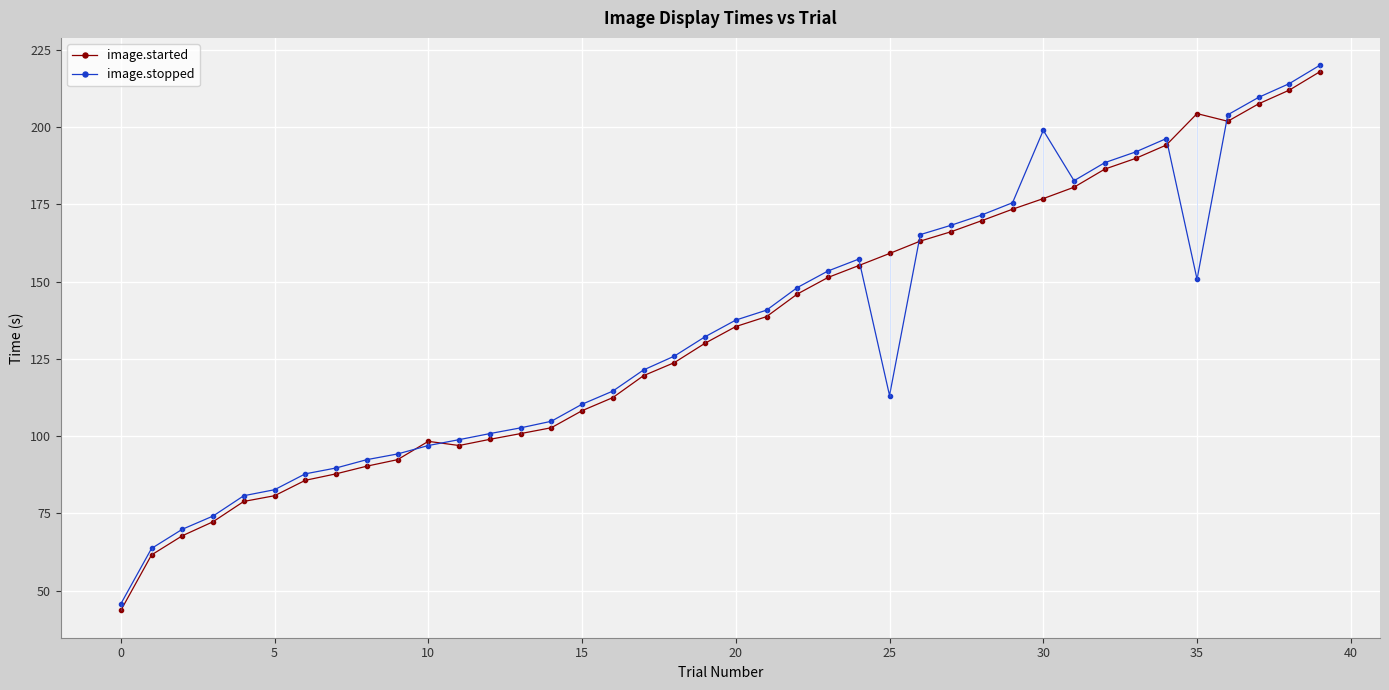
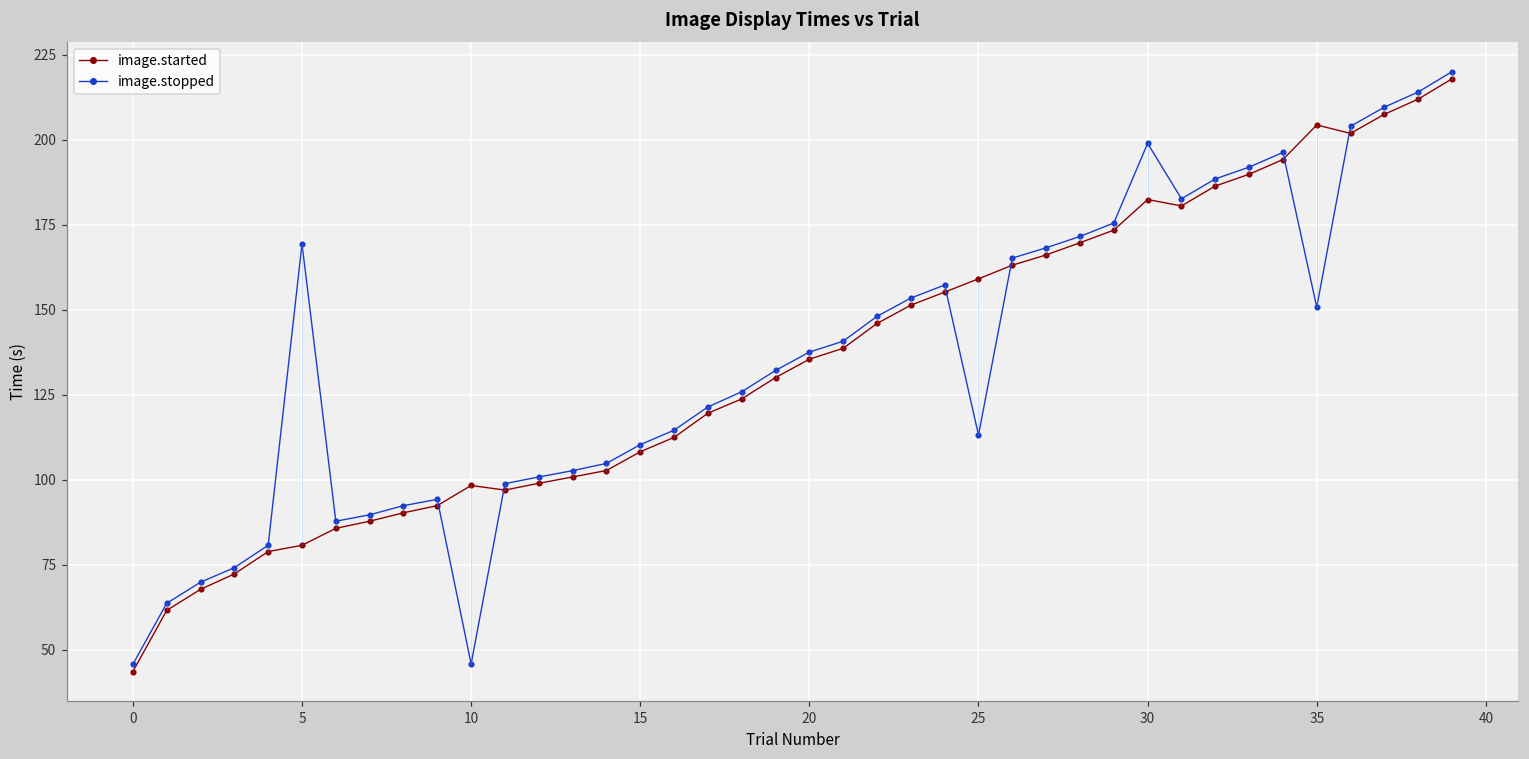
  {
    "image.started": {
-     "30": 177
+     "30": 182
    },
    "image.stopped": {
-     "5": 83,
-     "10": 97
+     "5": 169,
+     "10": 46
    }
  }
